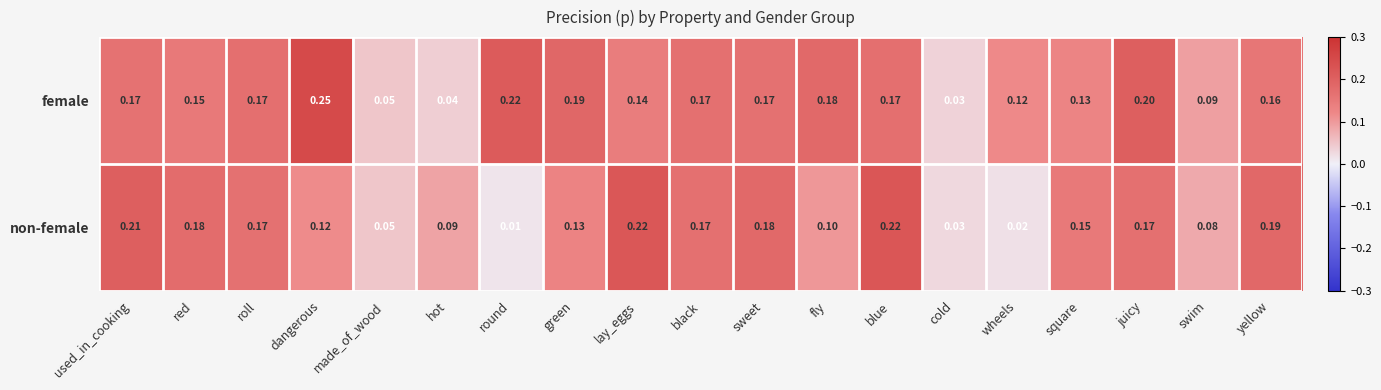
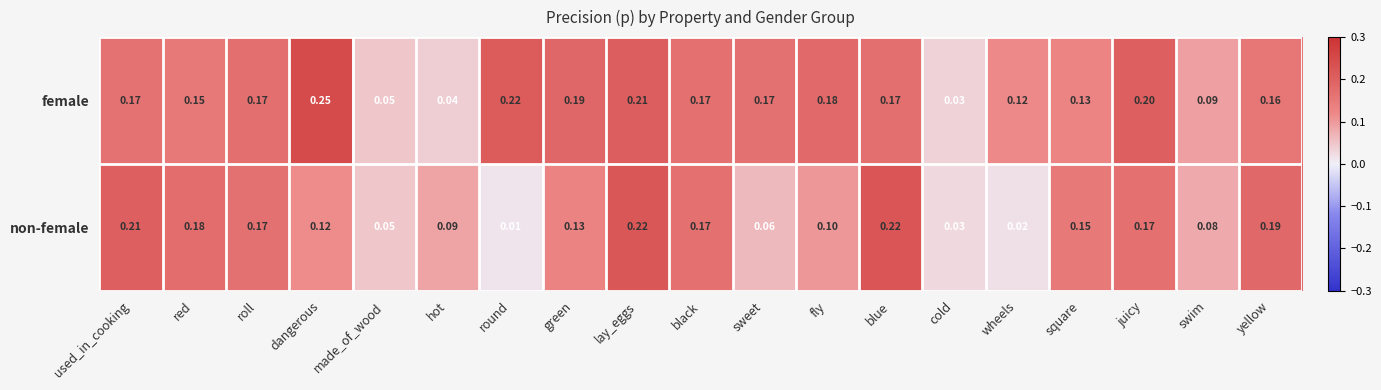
  {
    "female": {
      "used_in_cooking": 0.17,
      "red": 0.15,
      "roll": 0.17,
      "dangerous": 0.25,
      "made_of_wood": 0.05,
      "hot": 0.04,
      "round": 0.22,
      "green": 0.19,
-     "lay_eggs": 0.14,
+     "lay_eggs": 0.21,
      "black": 0.17,
      "sweet": 0.17,
      "fly": 0.18,
      "blue": 0.17,
      "wheels": 0.12,
      "square": 0.13,
      "juicy": 0.20,
      "swim": 0.09,
      "yellow": 0.16
    },
    "non-female": {
      "used_in_cooking": 0.21,
      "red": 0.18,
      "roll": 0.17,
      "dangerous": 0.12,
      "made_of_wood": 0.05,
      "hot": 0.09,
      "green": 0.13,
      "lay_eggs": 0.22,
      "black": 0.17,
-     "sweet": 0.18,
+     "sweet": 0.06,
      "fly": 0.10,
      "blue": 0.22,
      "square": 0.15,
      "juicy": 0.17,
      "swim": 0.08,
      "yellow": 0.19
    }
  }
